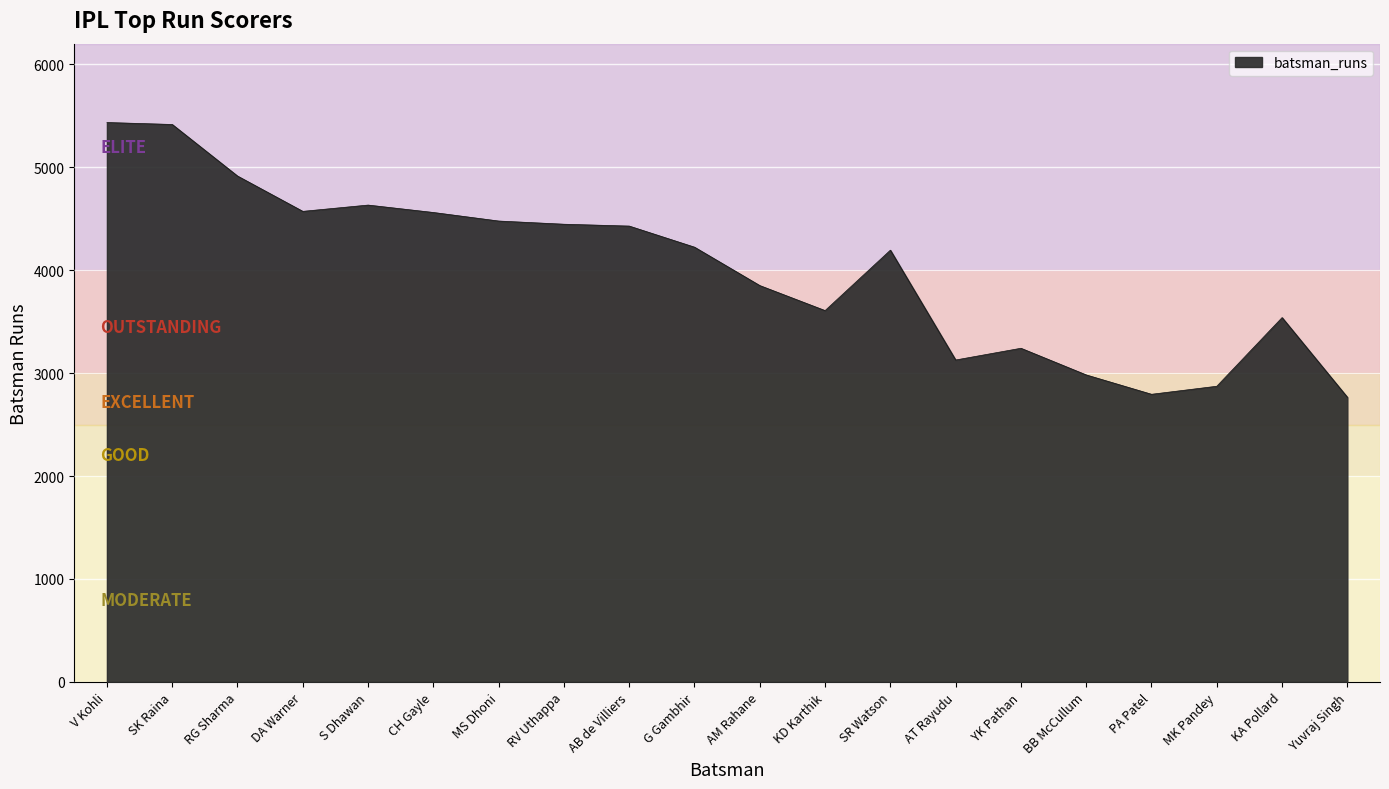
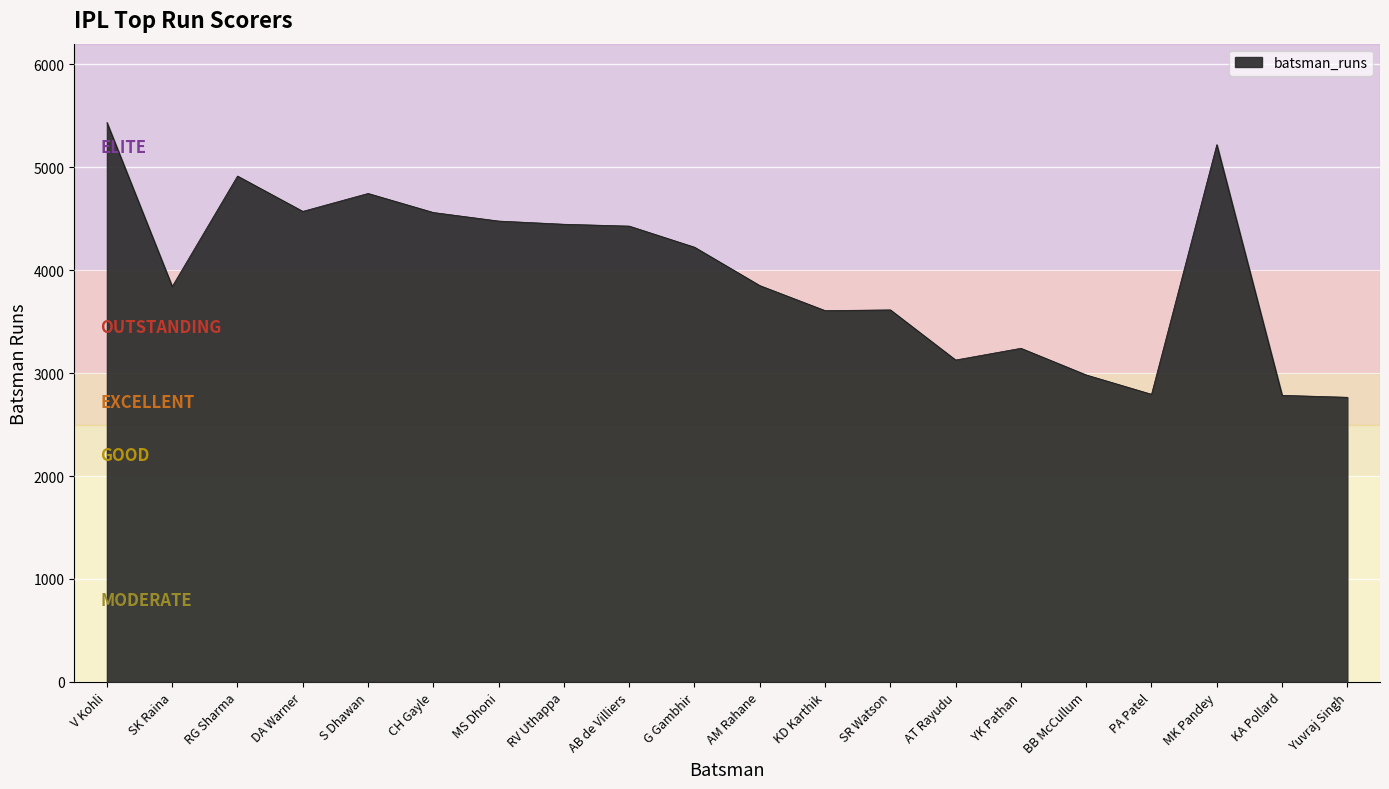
  {
    "V Kohli": 5430,
-   "SK Raina": 5420,
+   "SK Raina": 3840,
    "RG Sharma": 4910,
    "DA Warner": 4570,
-   "S Dhawan": 4630,
+   "S Dhawan": 4750,
    "CH Gayle": 4560,
    "MS Dhoni": 4480,
    "RV Uthappa": 4450,
    "AB de Villiers": 4430,
    "G Gambhir": 4220,
    "AM Rahane": 3850,
    "KD Karthik": 3610,
-   "SR Watson": 4190,
+   "SR Watson": 3610,
    "AT Rayudu": 3130,
    "YK Pathan": 3240,
    "BB McCullum": 2980,
    "PA Patel": 2790,
-   "MK Pandey": 2870,
-   "KA Pollard": 3540,
+   "MK Pandey": 5220,
+   "KA Pollard": 2780,
    "Yuvraj Singh": 2770
  }
